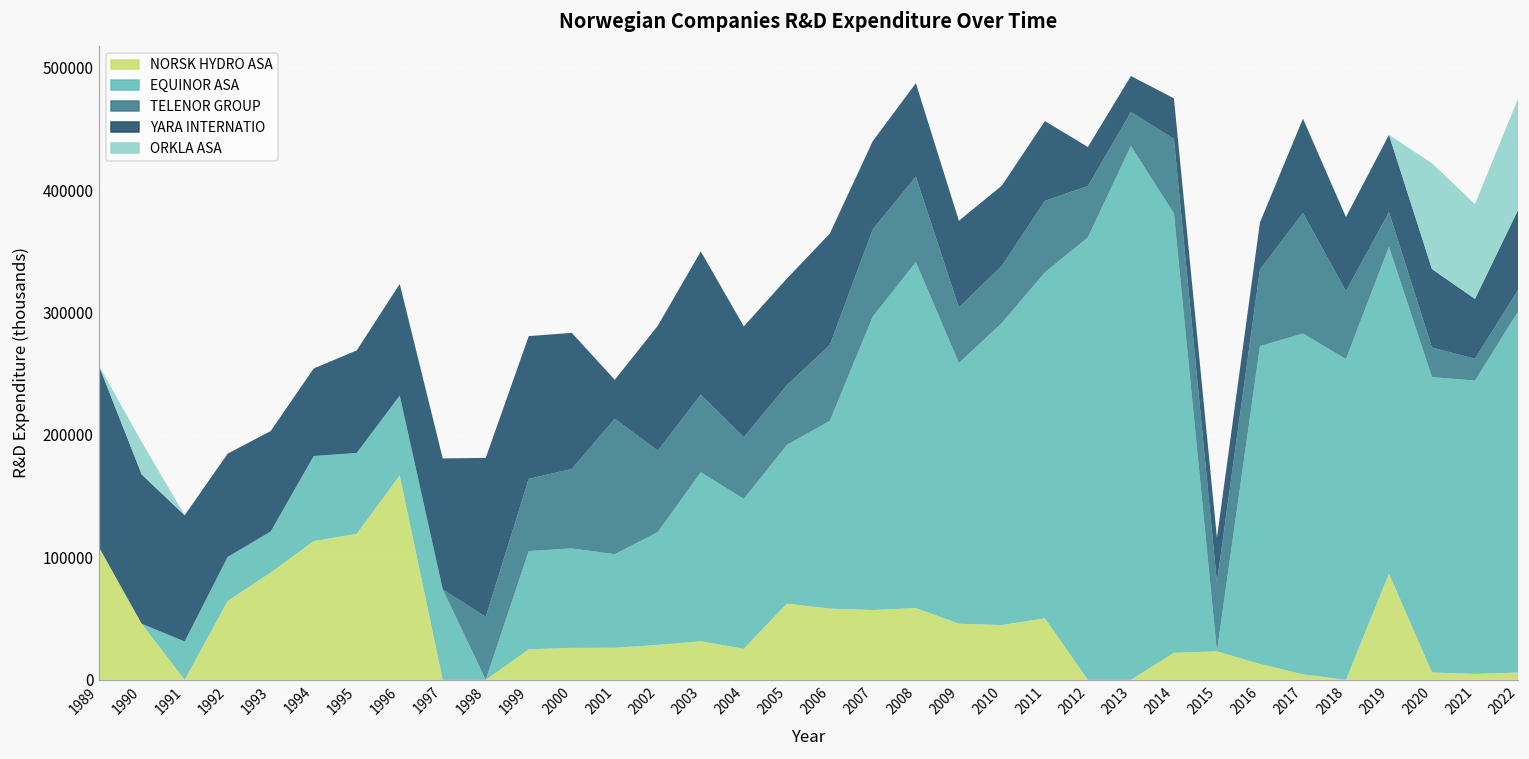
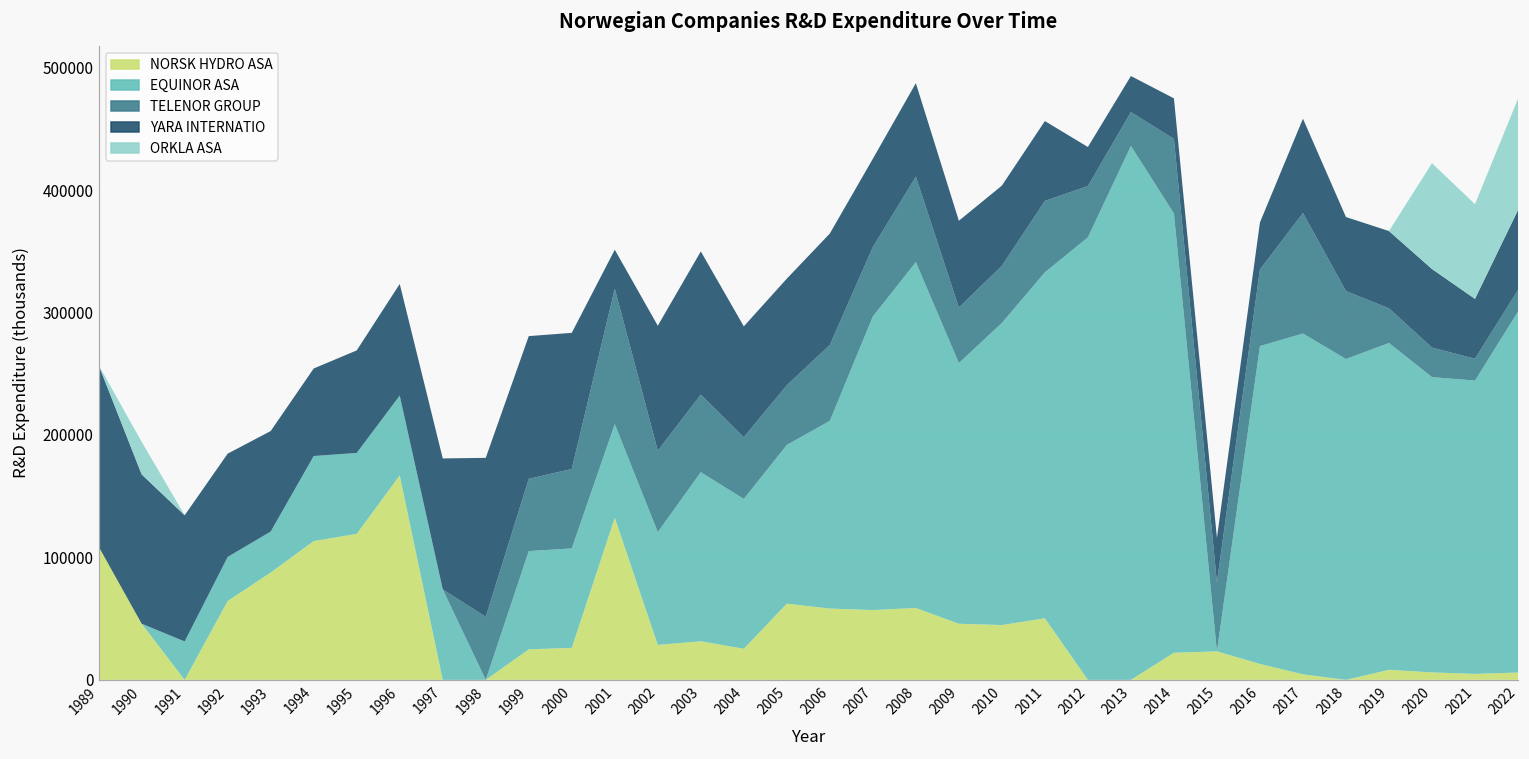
  {
    "NORSK HYDRO ASA": {
      "1991": 0,
      "1992": 64000,
      "1993": 88000,
      "1994": 113000,
      "1995": 119000,
      "1996": 167000,
      "1997": 0,
      "1999": 25000,
      "2000": 26000,
-     "2001": 26000,
+     "2001": 132000,
      "2002": 29000,
      "2003": 32000,
      "2004": 25000,
      "2005": 62000,
      "2006": 58000,
      "2007": 57000,
      "2008": 59000,
      "2009": 46000,
      "2010": 45000,
      "2011": 50000,
      "2012": 0,
      "2013": 0,
      "2014": 22000,
      "2016": 13000,
      "2017": 5000,
      "2018": 0,
-     "2019": 87000,
+     "2019": 8000,
      "2020": 6000,
      "2021": 5000,
      "2022": 6000
    },
    "TELENOR GROUP": {
      "1998": 51000,
      "1999": 59000,
      "2000": 65000,
      "2001": 111000,
      "2002": 66000,
      "2003": 63000,
      "2004": 50000,
      "2005": 49000,
      "2006": 62000,
-     "2007": 71000,
+     "2007": 57000,
      "2008": 70000,
      "2009": 45000,
      "2010": 47000,
      "2011": 58000,
      "2012": 42000,
      "2013": 28000,
      "2014": 61000,
      "2015": 56000,
      "2016": 63000,
      "2017": 98000,
      "2018": 55000,
      "2019": 28000,
      "2020": 24000,
      "2021": 18000,
      "2022": 18000
    },
    "YARA INTERNATIO": {
      "1990": 122000,
      "2020": 64000,
      "2021": 49000,
      "2022": 65000
    }
  }
